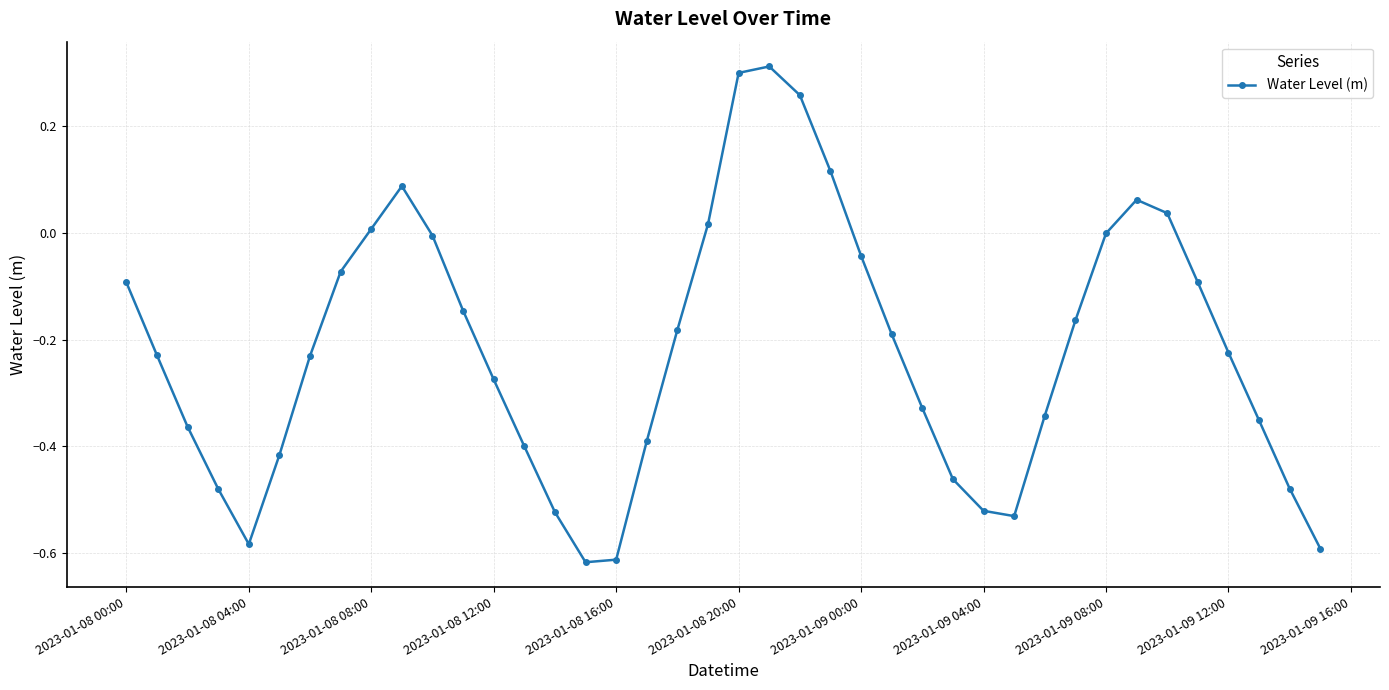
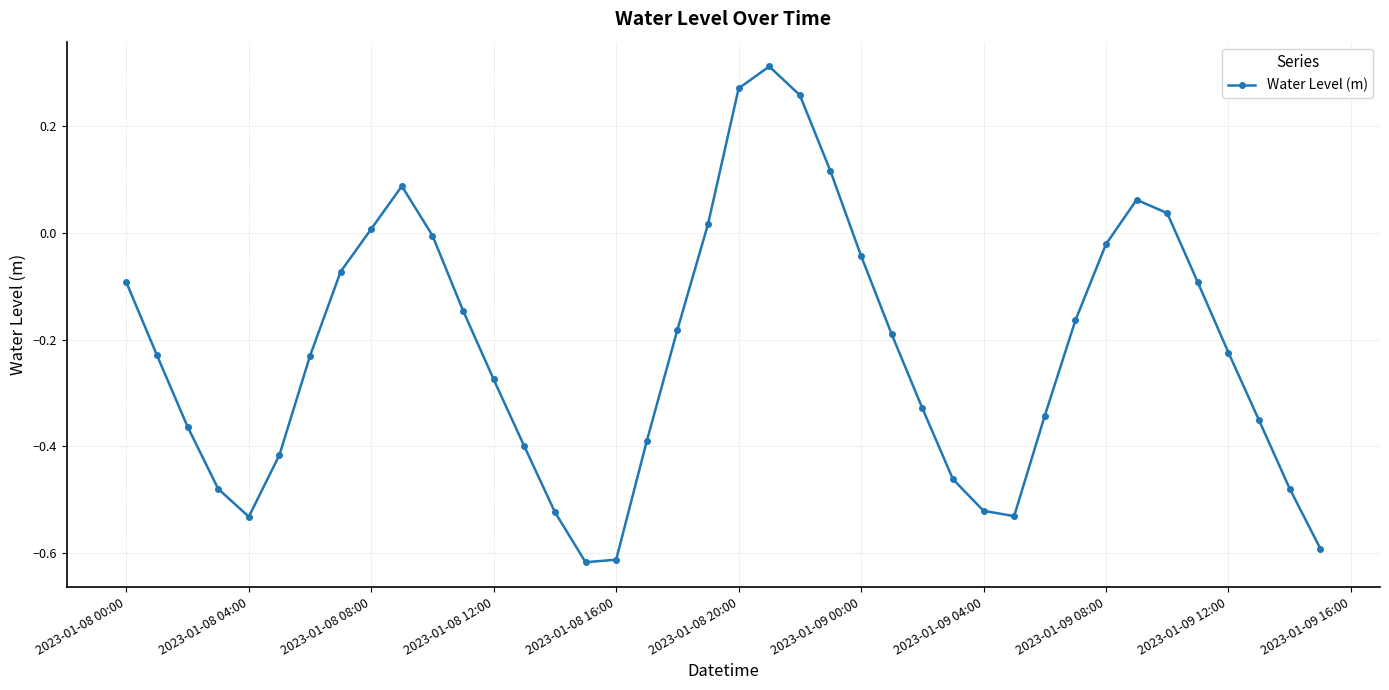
  {
    "2023-01-08 00:00": -0.09,
-   "2023-01-08 04:00": -0.58,
+   "2023-01-08 04:00": -0.53,
    "2023-01-08 08:00": 0.01,
    "2023-01-08 12:00": -0.27,
    "2023-01-08 16:00": -0.61,
-   "2023-01-08 20:00": 0.30,
+   "2023-01-08 20:00": 0.27,
    "2023-01-09 00:00": -0.04,
    "2023-01-09 04:00": -0.52,
-   "2023-01-09 08:00": 0.00,
+   "2023-01-09 08:00": -0.02,
    "2023-01-09 12:00": -0.22
  }
